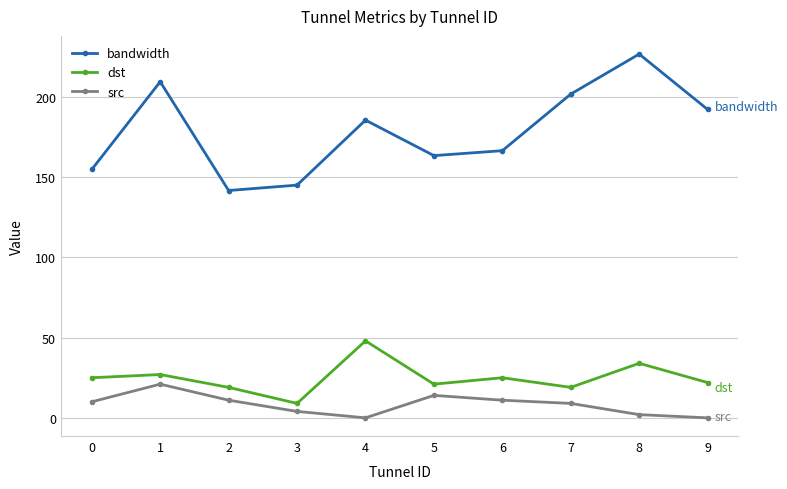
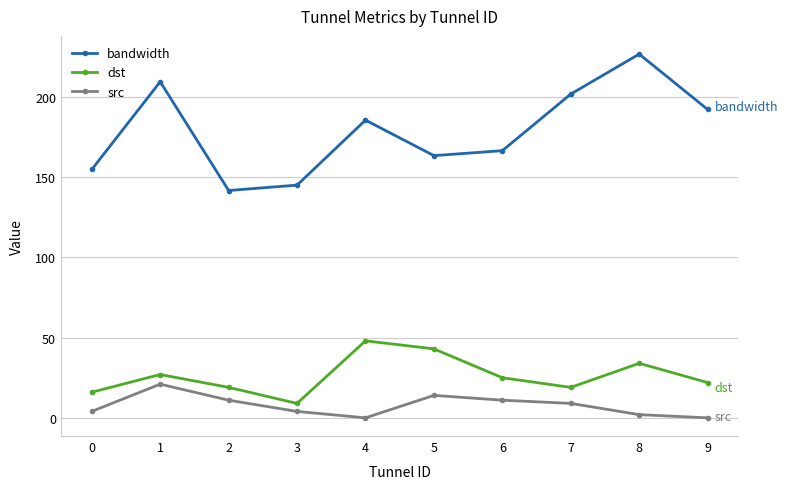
  {
    "bandwidth": {
      "0": 155,
      "1": 210,
      "2": 142,
      "3": 145,
      "4": 186,
      "5": 163,
      "6": 167,
      "7": 202,
      "8": 227,
      "9": 192
    },
    "dst": {
-     "0": 25,
+     "0": 16,
      "1": 27,
      "2": 19,
      "3": 9,
      "4": 48,
-     "5": 21,
+     "5": 43,
      "6": 25,
      "7": 19,
      "8": 34,
      "9": 22
    },
    "src": {
-     "0": 10,
+     "0": 4,
      "1": 21,
      "2": 11,
      "3": 4,
      "4": 0,
      "5": 14,
      "6": 11,
      "7": 9,
      "8": 2,
      "9": 0
    }
  }
